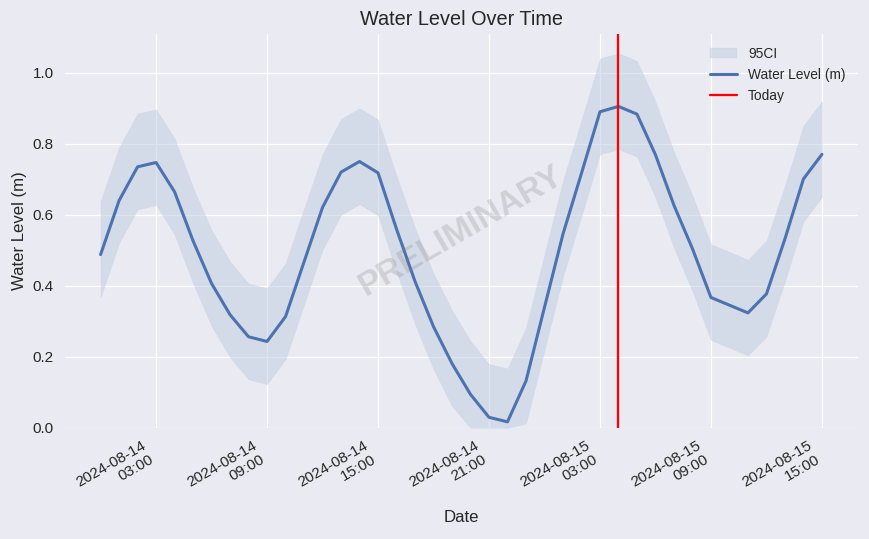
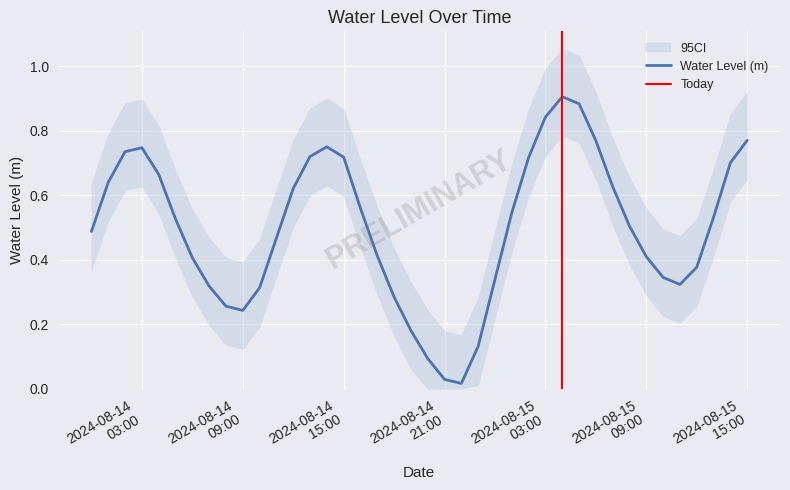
  {
    "Water Level (m)": {
      "2024-08-14 03:00": 0.75,
      "2024-08-14 09:00": 0.24,
      "2024-08-14 15:00": 0.72,
      "2024-08-14 21:00": 0.03,
-     "2024-08-15 03:00": 0.89,
-     "2024-08-15 09:00": 0.37,
+     "2024-08-15 03:00": 0.84,
+     "2024-08-15 09:00": 0.41,
      "2024-08-15 15:00": 0.77
    },
    "95CI": {
      "2024-08-14 21:00": 0.18
    }
  }
